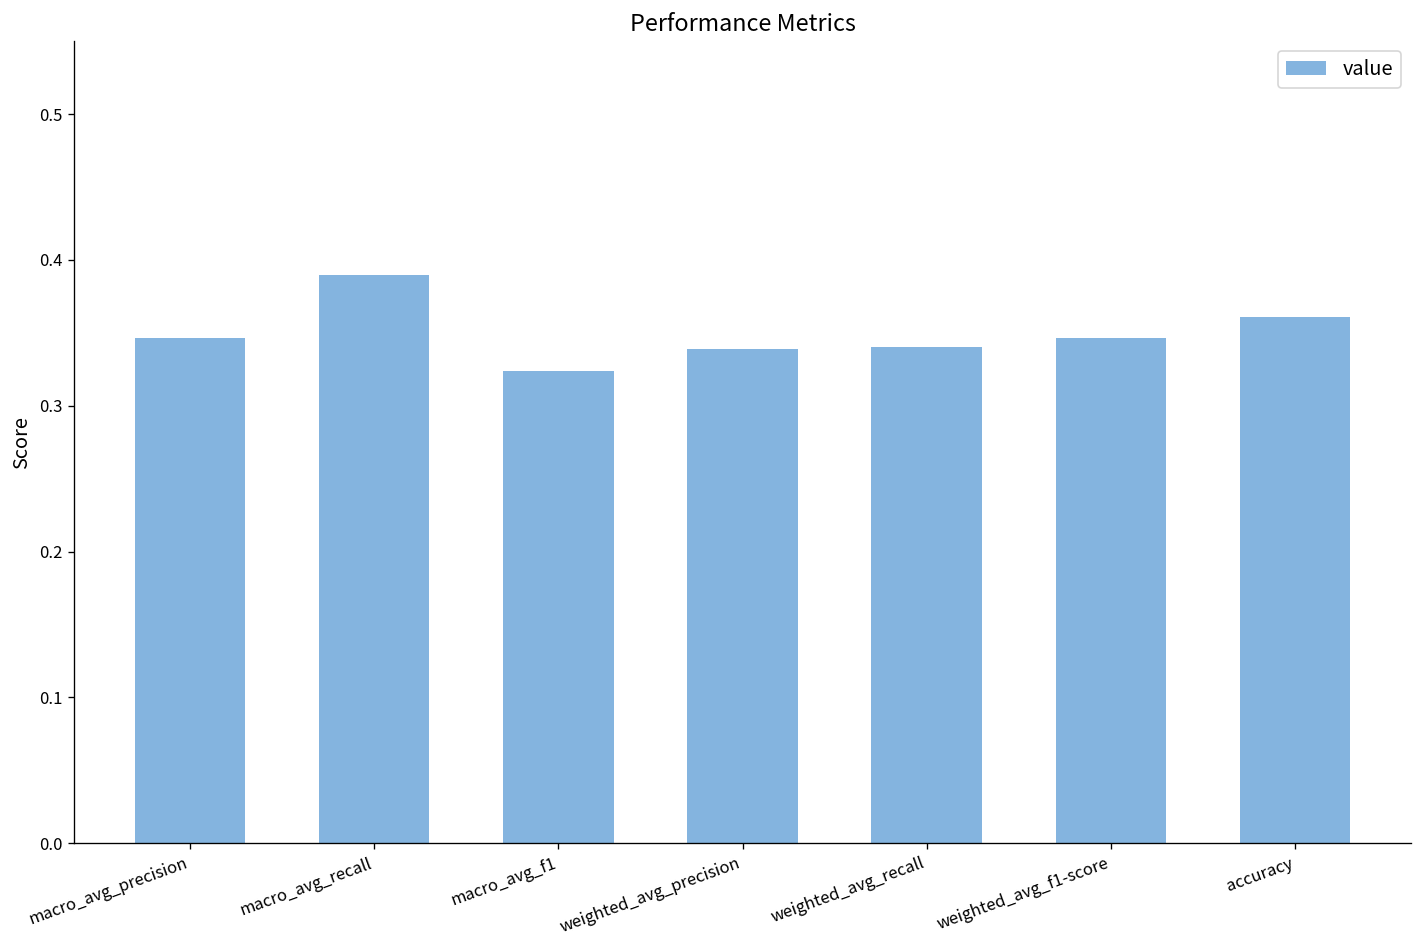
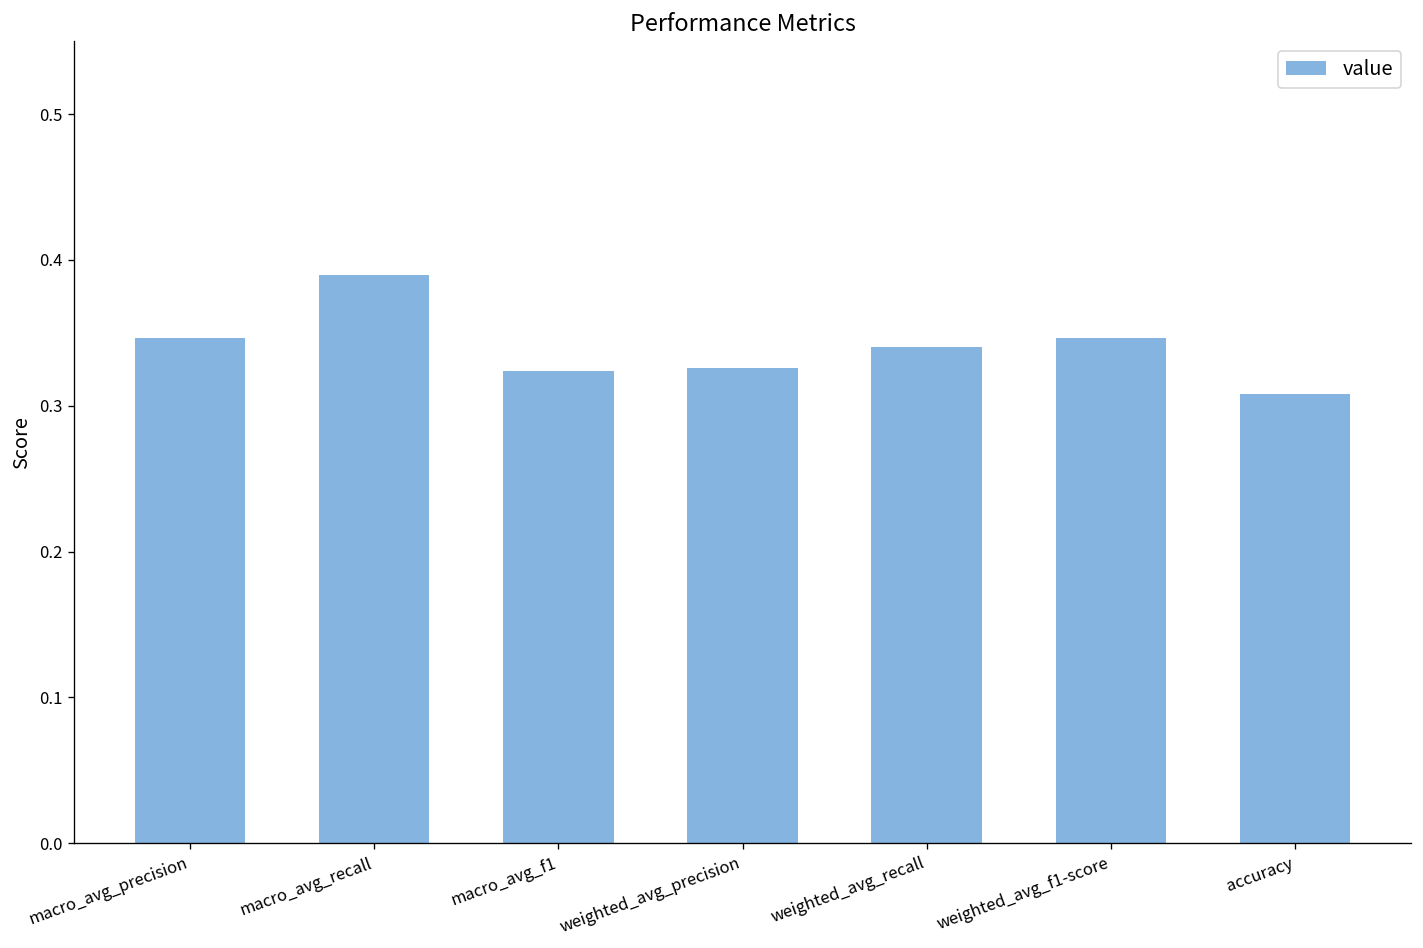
  {
    "macro_avg_precision": 0.347,
    "macro_avg_recall": 0.390,
    "macro_avg_f1": 0.324,
-   "weighted_avg_precision": 0.339,
+   "weighted_avg_precision": 0.326,
    "weighted_avg_recall": 0.341,
    "weighted_avg_f1-score": 0.346,
-   "accuracy": 0.361
+   "accuracy": 0.308
  }
